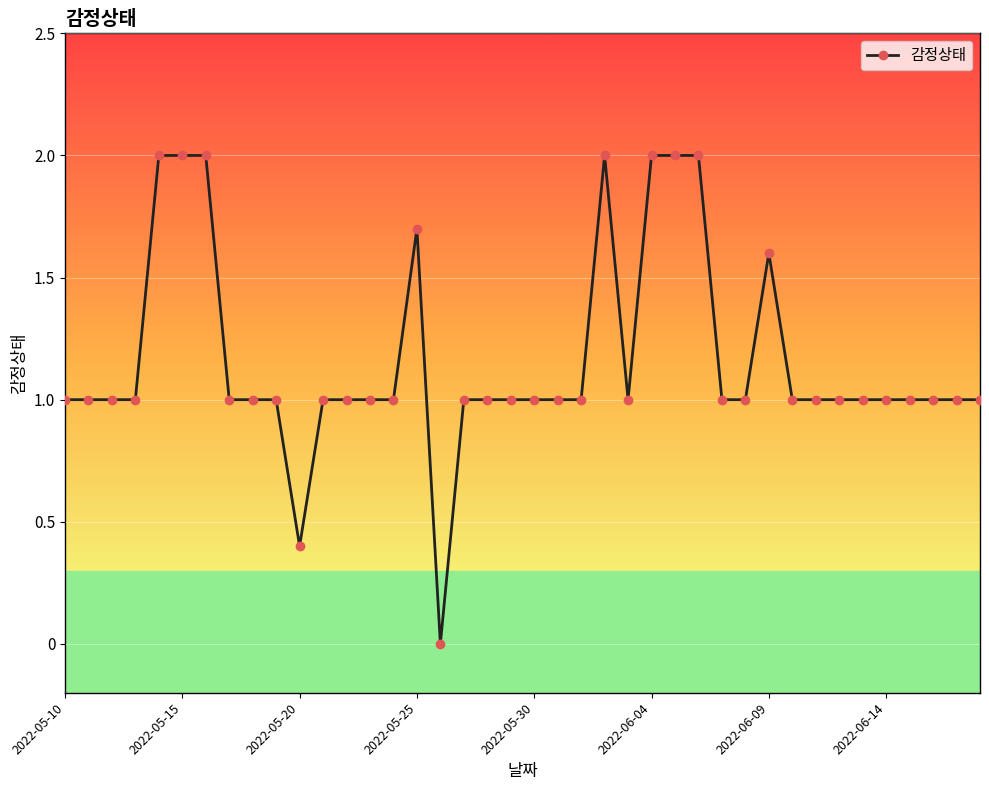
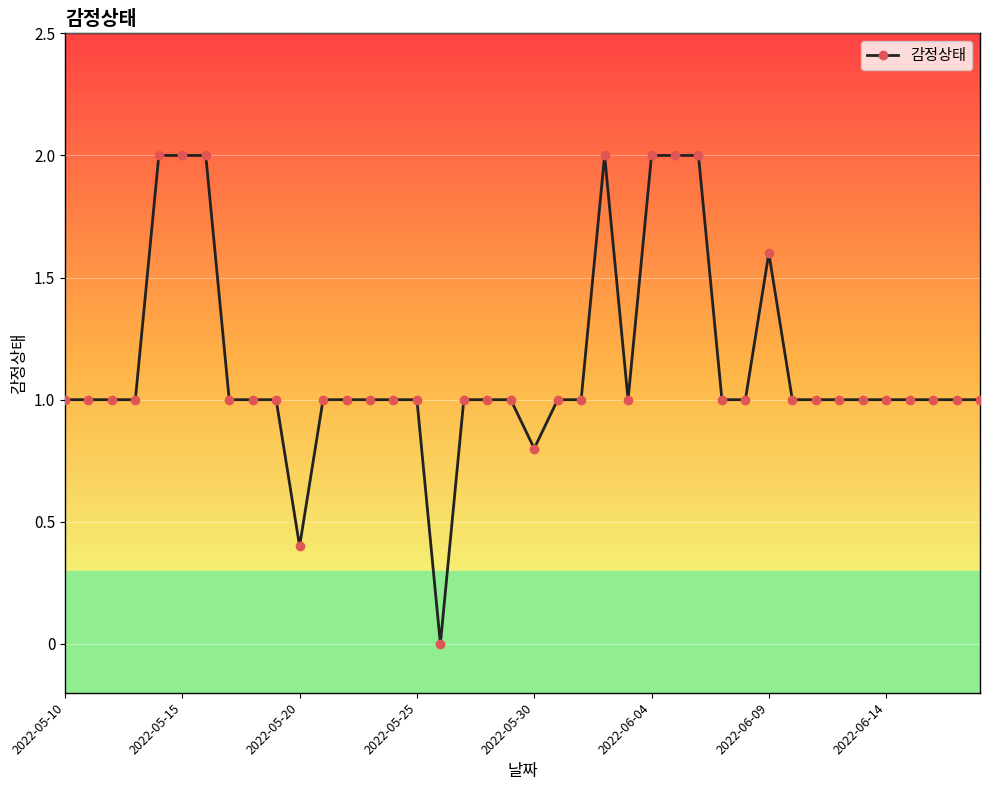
  {
    "2022-05-10": 1.0,
    "2022-05-15": 2.0,
    "2022-05-20": 0.4,
-   "2022-05-25": 1.7,
-   "2022-05-30": 1.0,
+   "2022-05-25": 1.0,
+   "2022-05-30": 0.8,
    "2022-06-04": 2.0,
    "2022-06-09": 1.6,
    "2022-06-14": 1.0
  }
